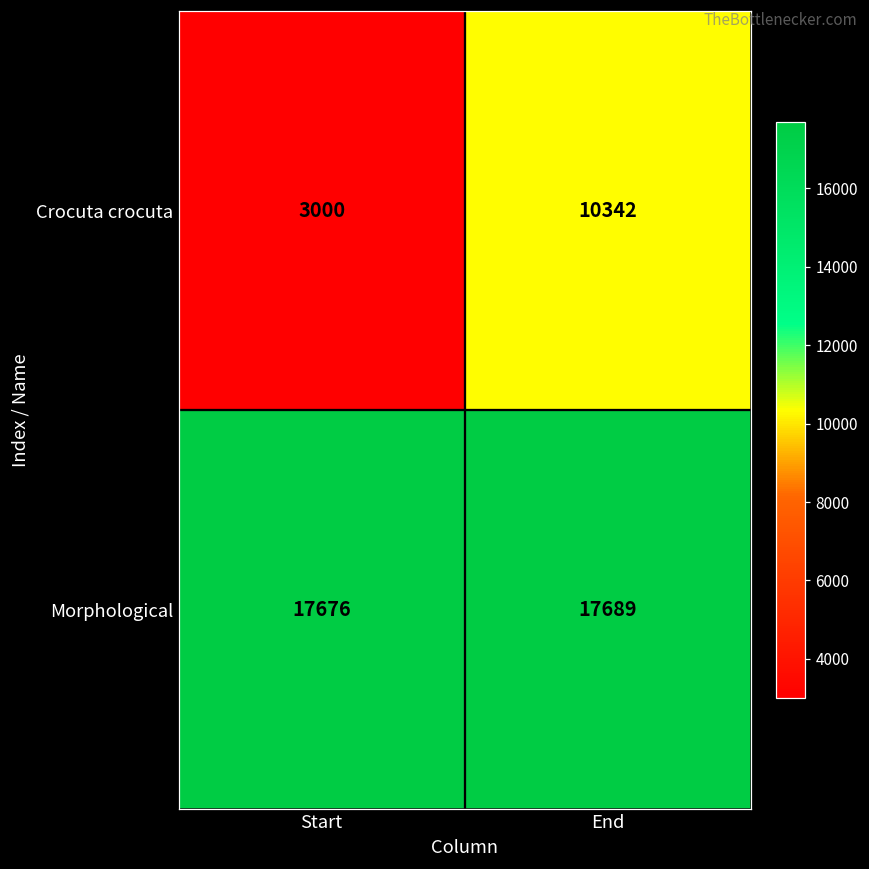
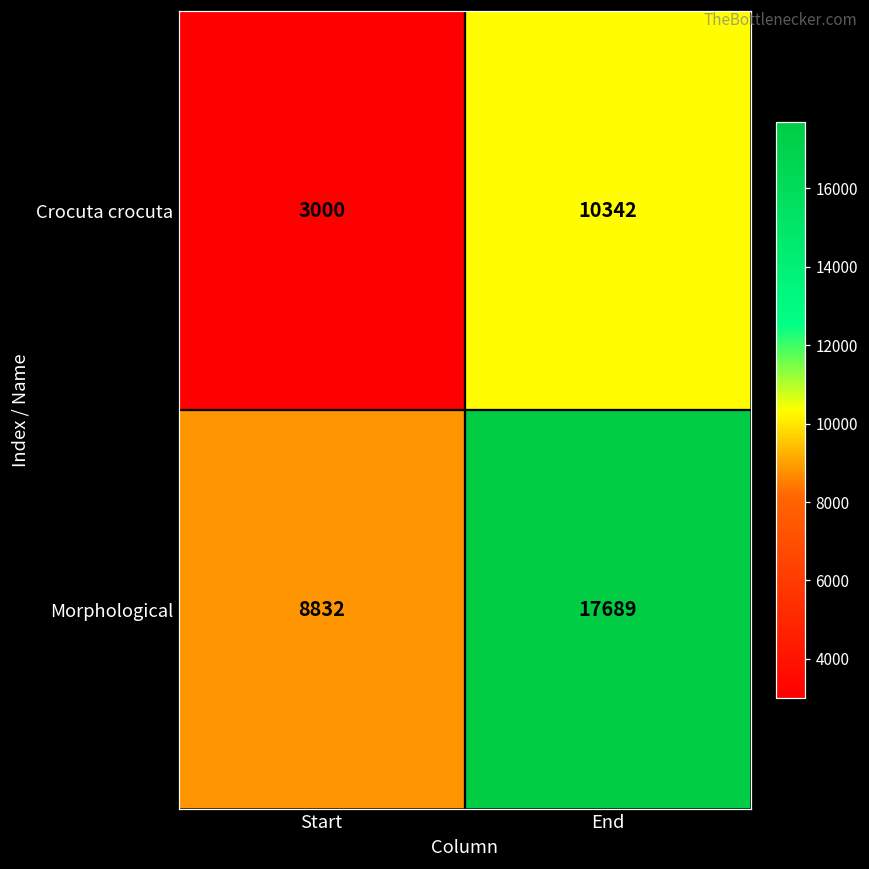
  {
    "Crocuta crocuta": {
      "Start": 3000,
      "End": 10342
    },
    "Morphological": {
-     "Start": 17676,
+     "Start": 8832,
      "End": 17689
    }
  }
